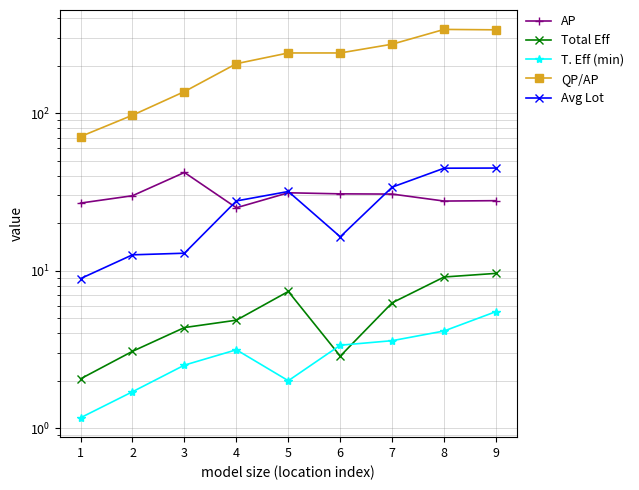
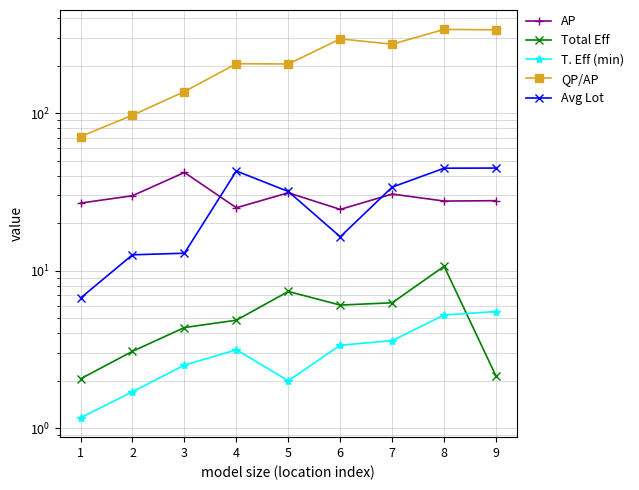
  {
    "AP": {
      "1": 27,
      "2": 30,
      "3": 42,
      "4": 25,
-     "6": 31,
+     "6": 24,
      "7": 31,
      "8": 28,
      "9": 28
    },
    "Total Eff": {
      "1": 2.1,
      "2": 3.1,
      "3": 4.4,
      "4": 4.8,
      "5": 7,
-     "6": 2.9,
+     "6": 6.0,
      "7": 6.3,
-     "8": 9,
-     "9": 10
+     "8": 11,
+     "9": 2.1
    },
    "T. Eff (min)": {
      "1": 1.2,
      "2": 1.7,
      "3": 2.5,
      "4": 3.1,
      "5": 2.0,
      "6": 3.4,
      "7": 3.6,
-     "8": 4.1,
+     "8": 5.2,
      "9": 5.5
    },
    "QP/AP": {
      "1": 70,
      "2": 100,
      "3": 140,
      "4": 210,
-     "5": 240,
-     "6": 240,
+     "5": 210,
+     "6": 300,
      "7": 270,
      "8": 340,
      "9": 340
    },
    "Avg Lot": {
-     "1": 9,
+     "1": 6.7,
      "2": 13,
      "3": 13,
-     "4": 28,
+     "4": 43,
      "6": 16,
      "7": 34,
      "8": 45,
      "9": 45
    }
  }
